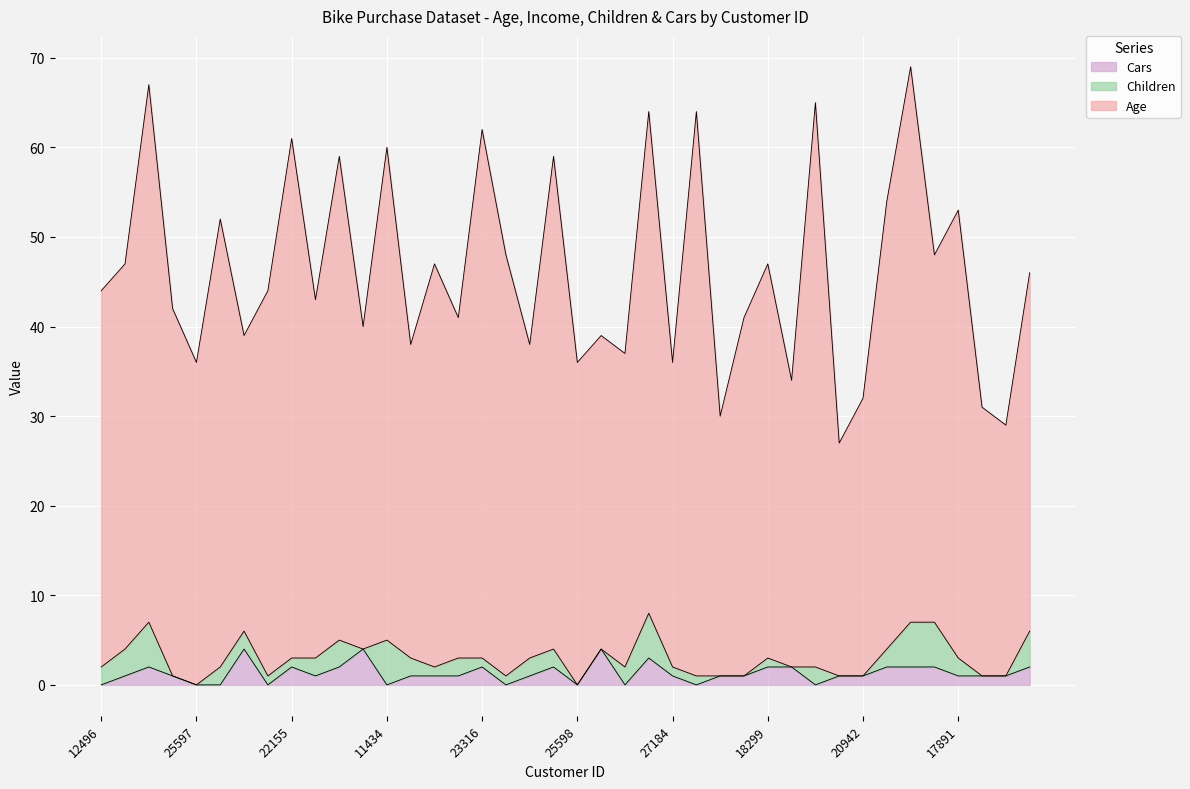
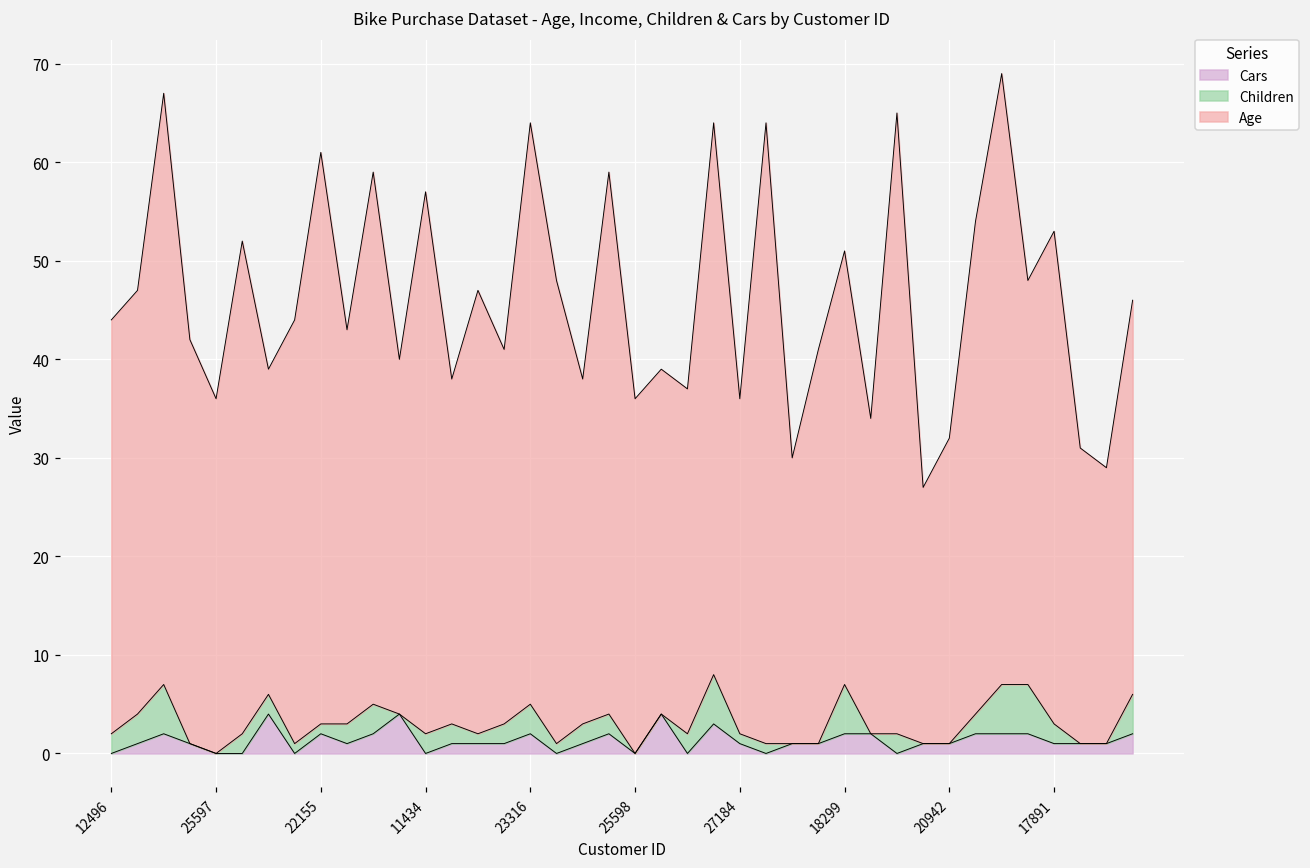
  {
    "Children": {
      "12496": 2,
      "22155": 1,
-     "11434": 5,
-     "23316": 1,
+     "11434": 2,
+     "23316": 3,
      "27184": 1,
-     "18299": 1,
+     "18299": 5,
      "17891": 2
    }
  }
